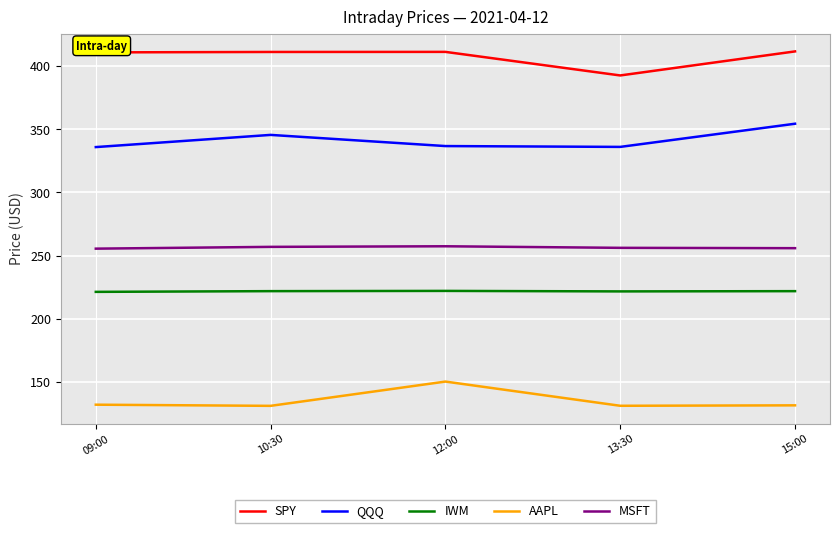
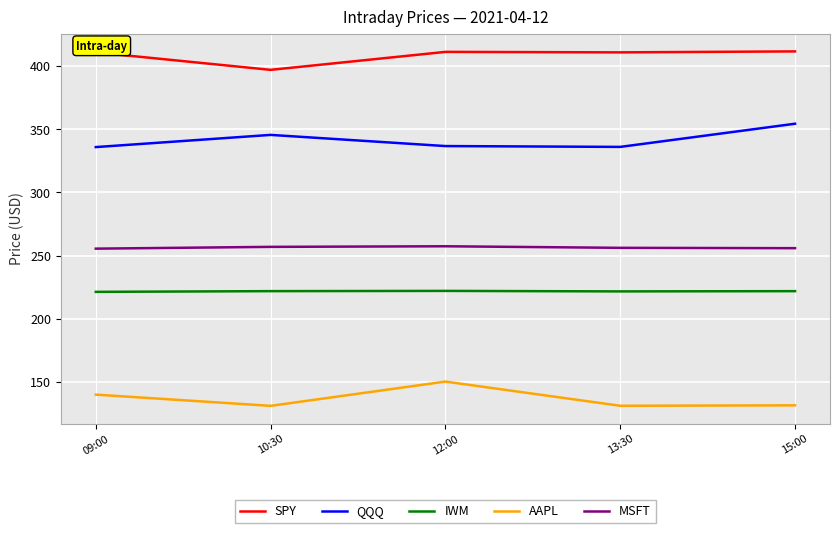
  {
    "SPY": {
-     "10:30": 411,
+     "10:30": 397,
      "12:00": 411,
-     "13:30": 393,
+     "13:30": 411,
      "15:00": 412
    },
    "QQQ": {
      "09:00": 336,
      "10:30": 345,
      "12:00": 337,
      "13:30": 336,
      "15:00": 354
    },
    "IWM": {
      "09:00": 221,
      "10:30": 222,
      "12:00": 222,
      "13:30": 222,
      "15:00": 222
    },
    "AAPL": {
-     "09:00": 132,
+     "09:00": 140,
      "10:30": 131,
      "12:00": 150,
      "13:30": 131,
      "15:00": 131
    },
    "MSFT": {
      "09:00": 255,
      "10:30": 257,
      "12:00": 257,
      "13:30": 256,
      "15:00": 256
    }
  }
